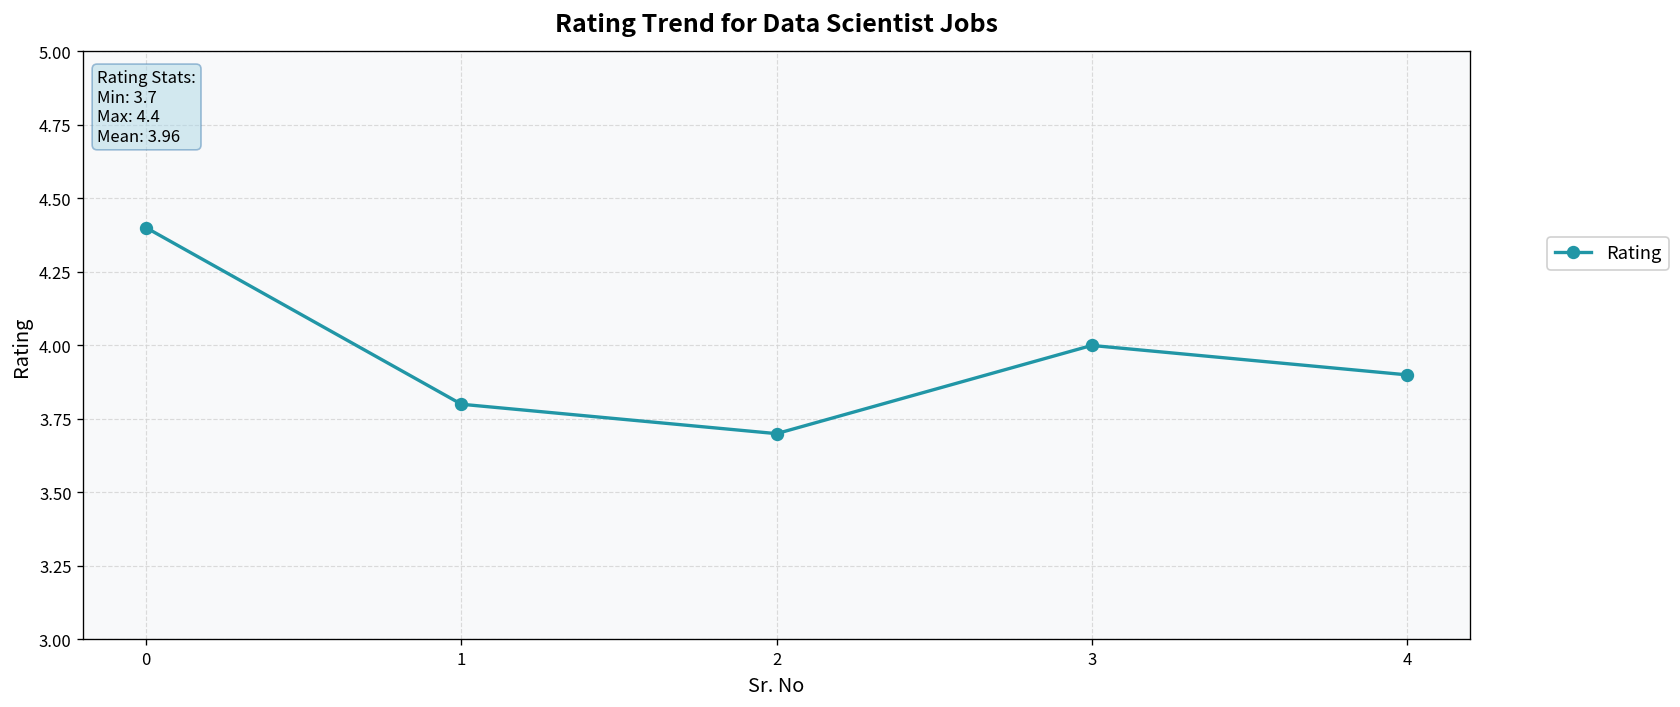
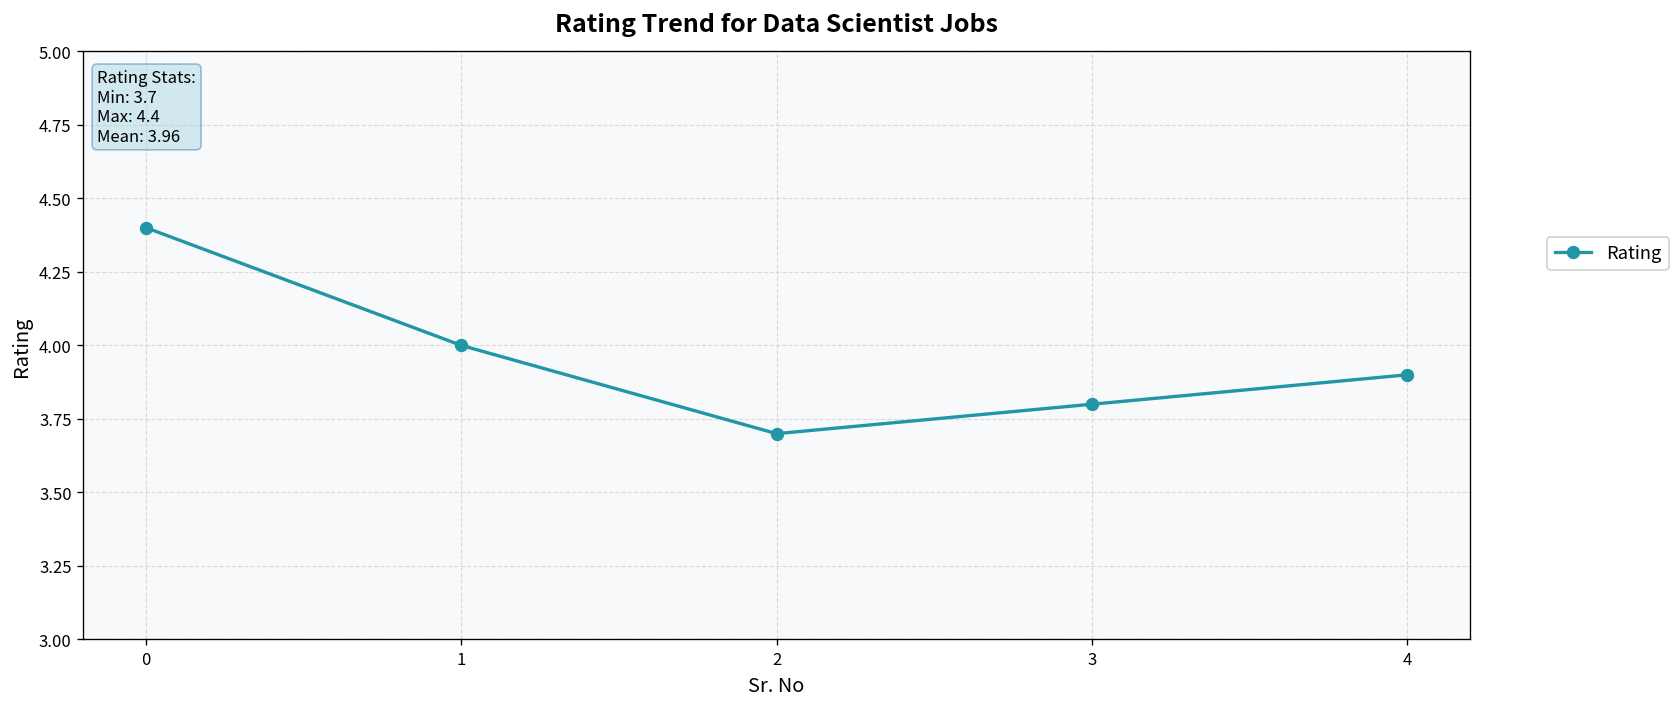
  {
    "0": 4.4,
-   "1": 3.8,
+   "1": 4.0,
    "2": 3.7,
-   "3": 4.0,
+   "3": 3.8,
    "4": 3.9
  }
